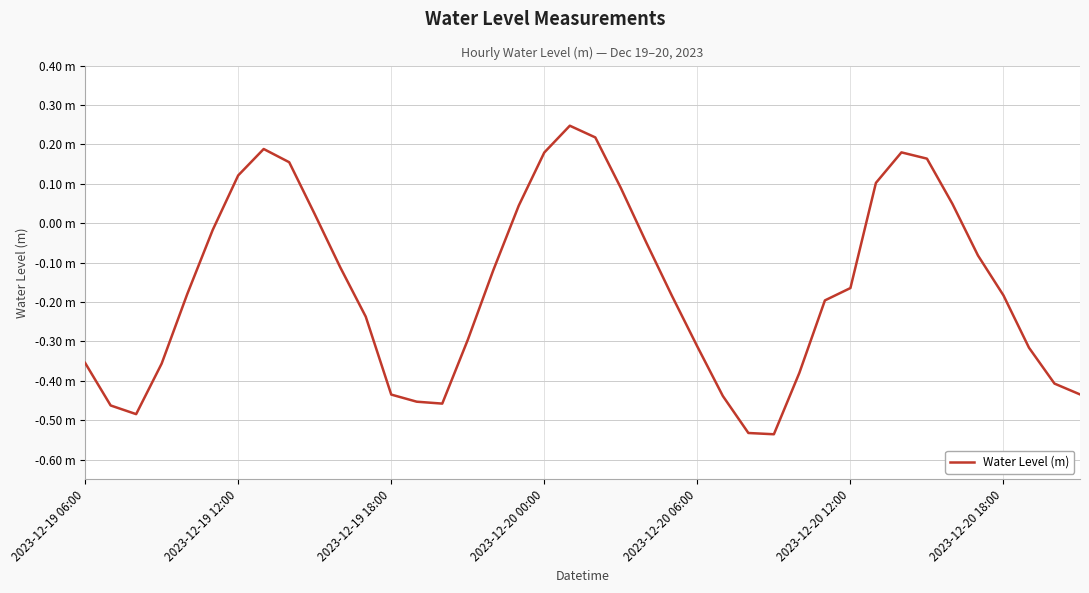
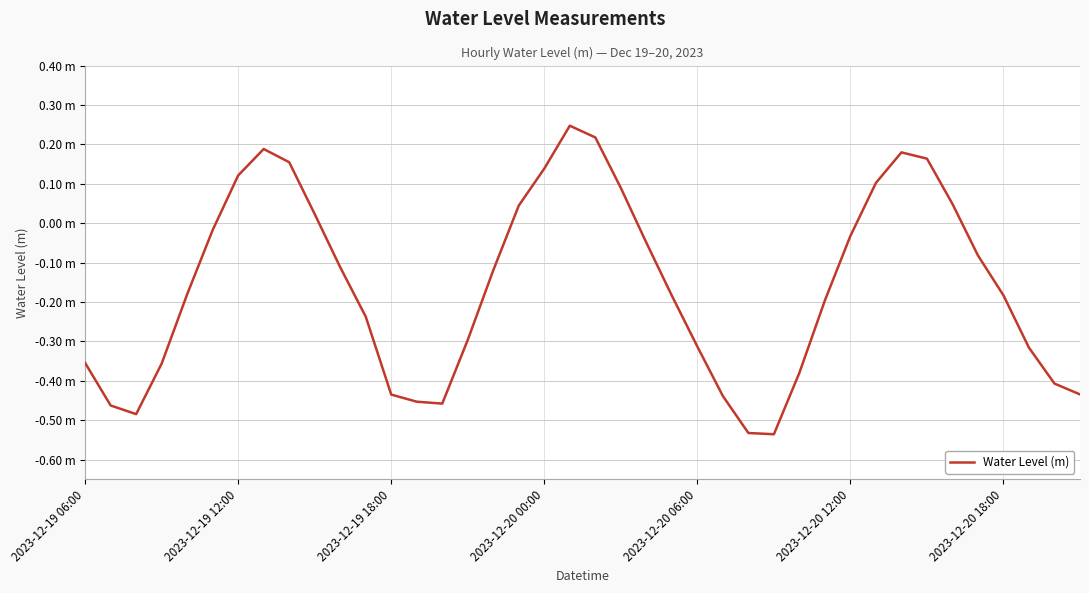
  {
    "2023-12-19 06:00": "-0.35 m",
    "2023-12-19 12:00": "0.12 m",
    "2023-12-19 18:00": "-0.43 m",
-   "2023-12-20 00:00": "0.18 m",
+   "2023-12-20 00:00": "0.14 m",
    "2023-12-20 06:00": "-0.31 m",
-   "2023-12-20 12:00": "-0.16 m",
+   "2023-12-20 12:00": "-0.03 m",
    "2023-12-20 18:00": "-0.18 m"
  }
